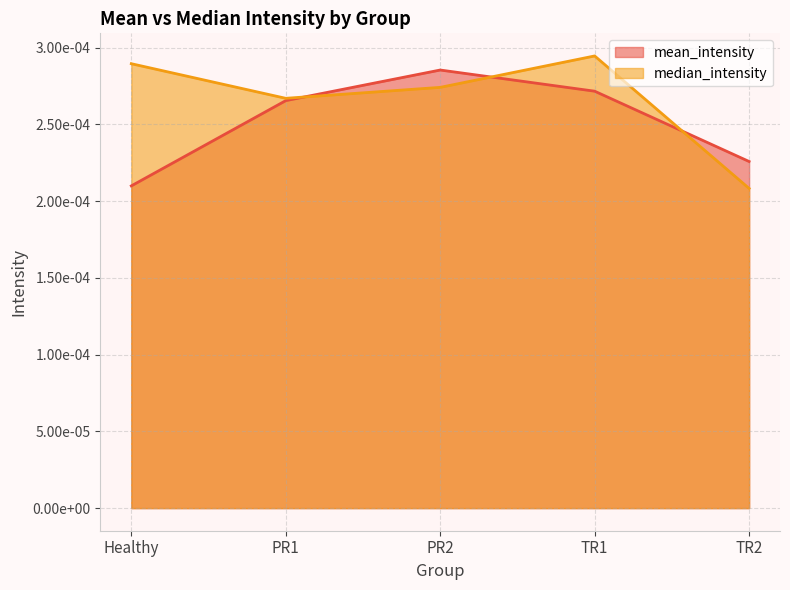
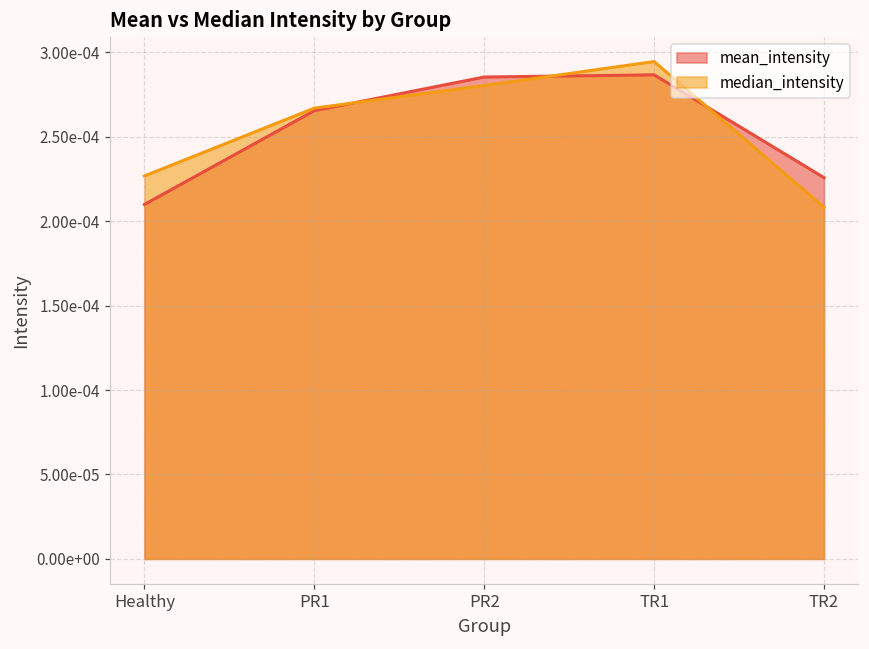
  {
    "mean_intensity": {
      "Healthy": 0.000210,
      "PR2": 0.000285,
-     "TR1": 0.000272,
+     "TR1": 0.000287,
      "TR2": 0.000226
    },
    "median_intensity": {
-     "Healthy": 0.000290,
-     "PR2": 0.000274,
+     "Healthy": 0.000227,
+     "PR2": 0.000280,
      "TR1": 0.000295,
      "TR2": 0.000208
    }
  }
